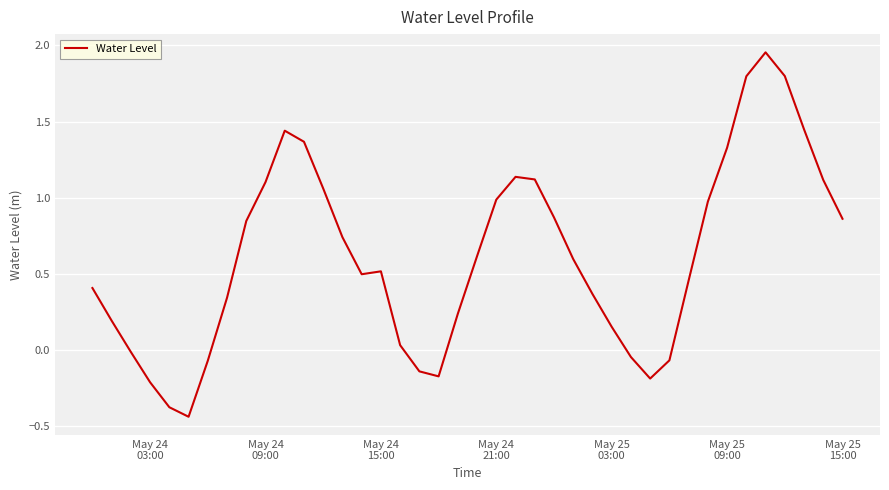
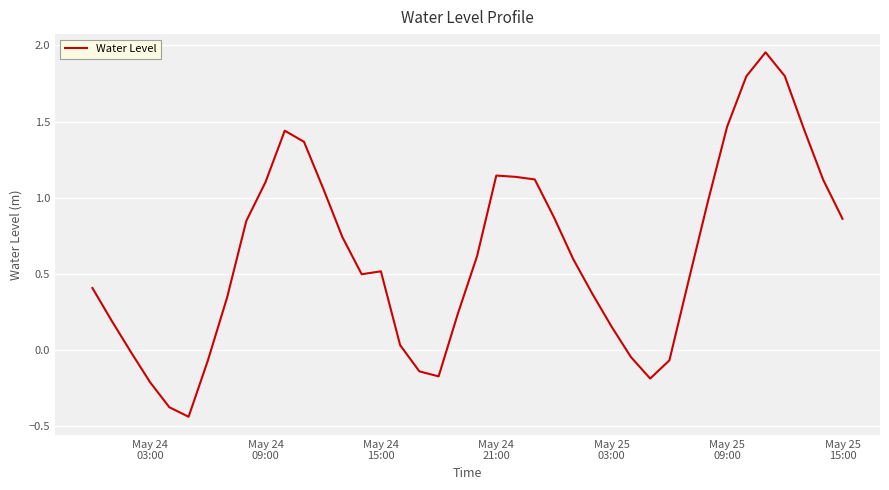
  {
    "May 24 03:00": -0.21,
    "May 24 09:00": 1.10,
    "May 24 15:00": 0.52,
-   "May 24 21:00": 0.99,
+   "May 24 21:00": 1.15,
    "May 25 03:00": 0.15,
-   "May 25 09:00": 1.33,
+   "May 25 09:00": 1.47,
    "May 25 15:00": 0.86
  }
